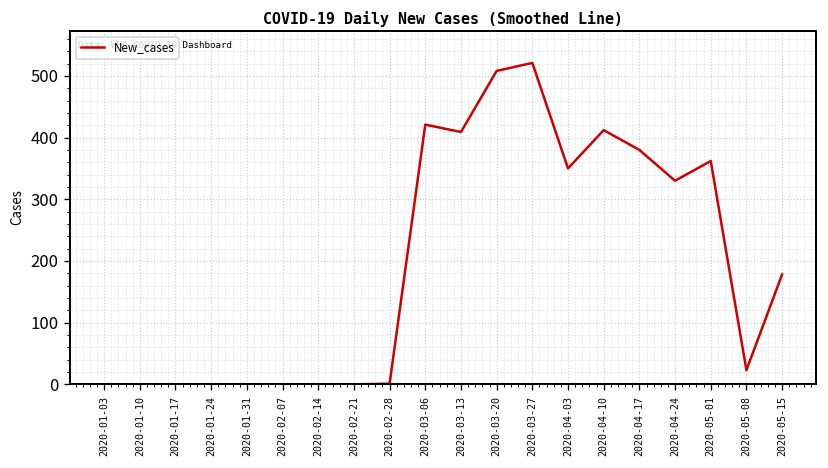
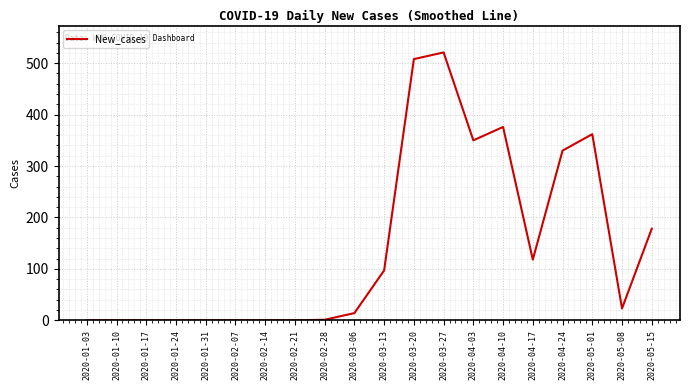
  {
    "2020-01-03": 0,
    "2020-01-10": 0,
    "2020-01-17": 0,
    "2020-01-24": 0,
    "2020-01-31": 0,
    "2020-02-07": 0,
    "2020-02-14": 0,
    "2020-02-21": 0,
    "2020-02-28": 0,
-   "2020-03-06": 420,
-   "2020-03-13": 410,
+   "2020-03-06": 10,
+   "2020-03-13": 100,
    "2020-03-20": 510,
    "2020-03-27": 520,
    "2020-04-03": 350,
-   "2020-04-10": 410,
-   "2020-04-17": 380,
+   "2020-04-10": 380,
+   "2020-04-17": 120,
    "2020-04-24": 330,
    "2020-05-01": 360,
    "2020-05-08": 20,
    "2020-05-15": 180
  }
